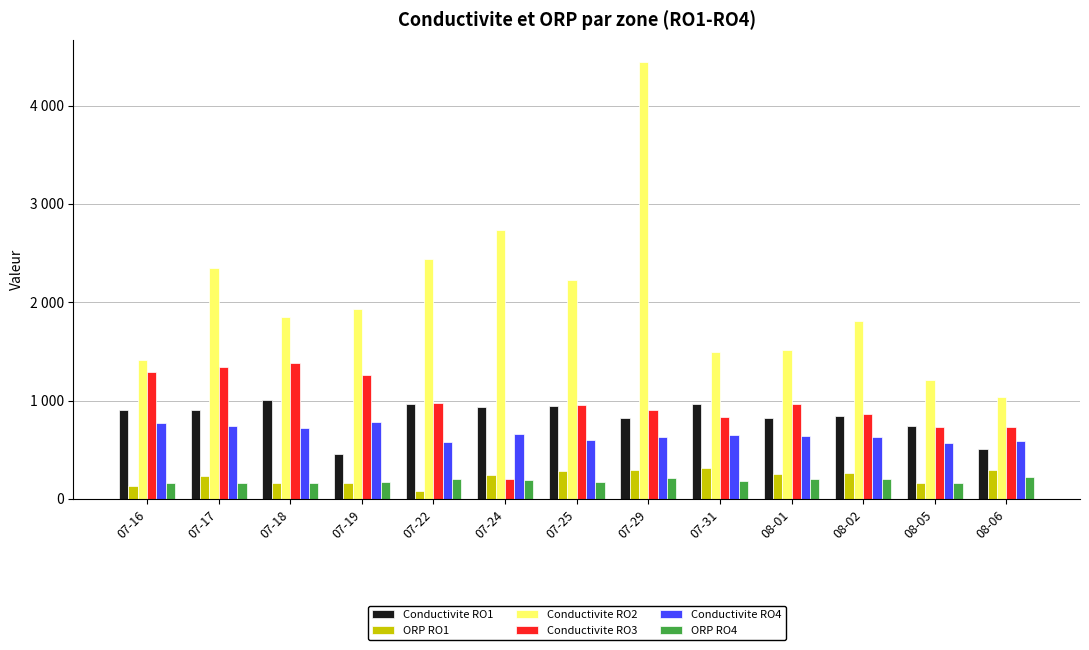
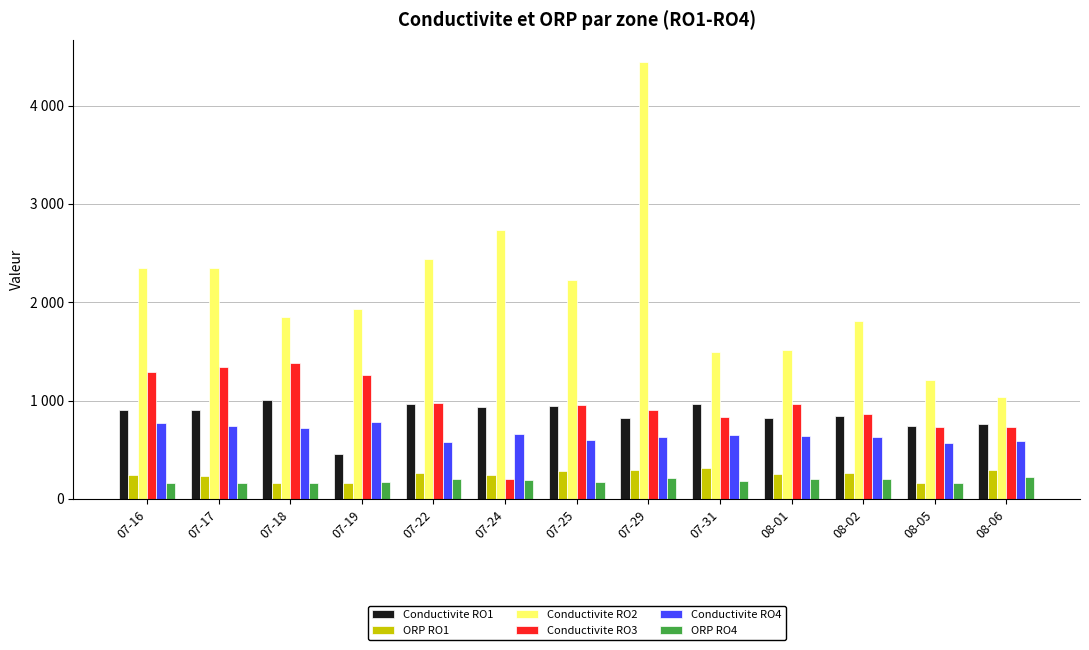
  {
    "Conductivite RO1": {
      "07-16": 900,
      "07-17": 900,
      "07-18": 1000,
      "07-19": 500,
      "07-22": 1000,
      "07-24": 900,
      "07-25": 900,
      "07-29": 800,
      "07-31": 1000,
      "08-01": 800,
      "08-02": 800,
      "08-05": 700,
-     "08-06": 500
+     "08-06": 800
    },
    "ORP RO1": {
-     "07-16": 100,
+     "07-16": 200,
      "07-17": 200,
      "07-18": 200,
      "07-19": 200,
-     "07-22": 100,
+     "07-22": 300,
      "07-24": 200,
      "07-25": 300,
      "07-29": 300,
      "07-31": 300,
      "08-01": 300,
      "08-02": 300,
      "08-05": 200,
      "08-06": 300
    },
    "Conductivite RO2": {
-     "07-16": 1400,
+     "07-16": 2400,
      "07-17": 2400,
      "07-18": 1800,
      "07-19": 1900,
      "07-22": 2400,
      "07-24": 2700,
      "07-25": 2200,
      "07-29": 4400,
      "07-31": 1500,
      "08-01": 1500,
      "08-02": 1800,
      "08-05": 1200,
      "08-06": 1000
    },
    "Conductivite RO3": {
      "07-16": 1300,
      "07-17": 1300,
      "07-18": 1400,
      "07-19": 1300,
      "07-22": 1000,
      "07-24": 200,
      "07-25": 1000,
      "07-29": 900,
      "07-31": 800,
      "08-01": 1000,
      "08-02": 900,
      "08-05": 700,
      "08-06": 700
    },
    "Conductivite RO4": {
      "07-16": 800,
      "07-17": 700,
      "07-18": 700,
      "07-19": 800,
      "07-22": 600,
      "07-24": 700,
      "07-25": 600,
      "07-29": 600,
      "07-31": 700,
      "08-01": 600,
      "08-02": 600,
      "08-05": 600,
      "08-06": 600
    },
    "ORP RO4": {
      "07-16": 200,
      "07-17": 200,
      "07-18": 200,
      "07-19": 200,
      "07-22": 200,
      "07-24": 200,
      "07-25": 200,
      "07-29": 200,
      "07-31": 200,
      "08-01": 200,
      "08-02": 200,
      "08-05": 200,
      "08-06": 200
    }
  }
